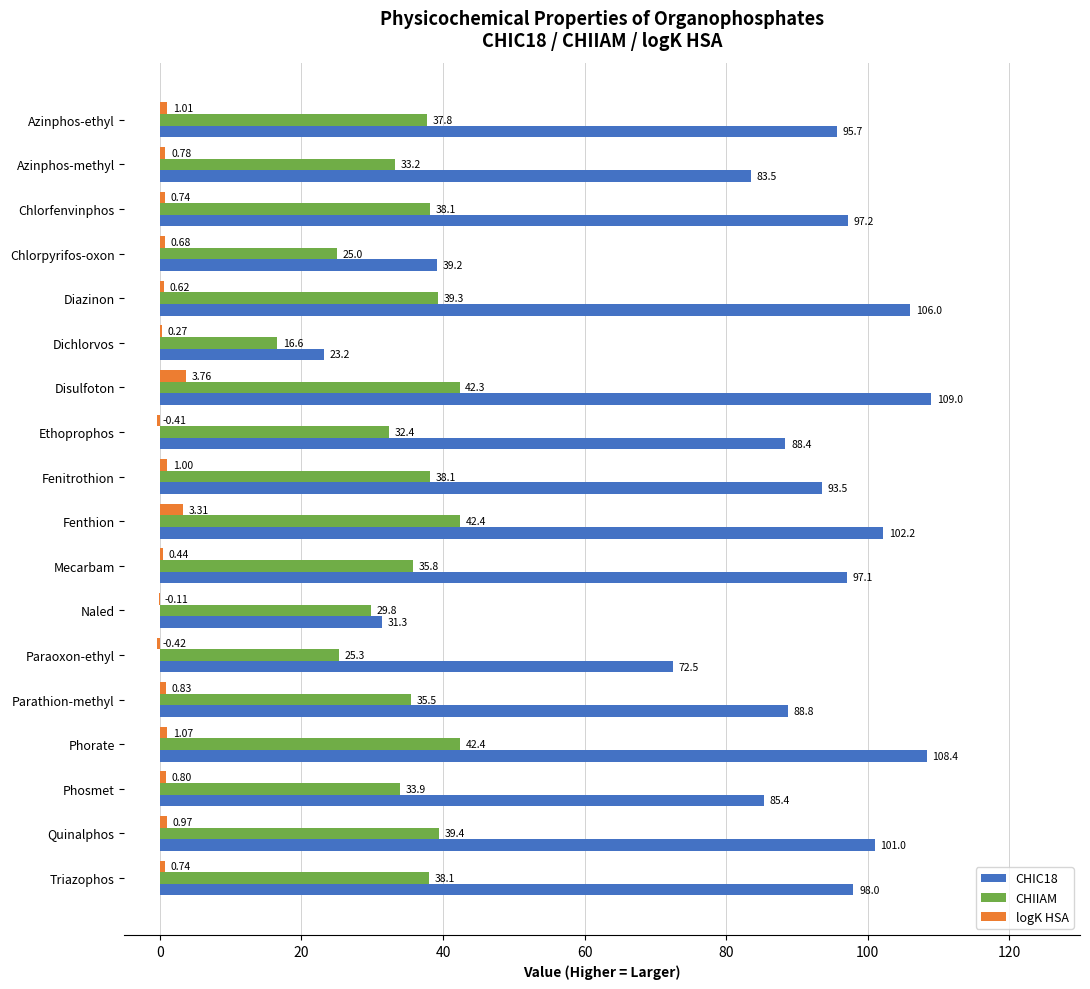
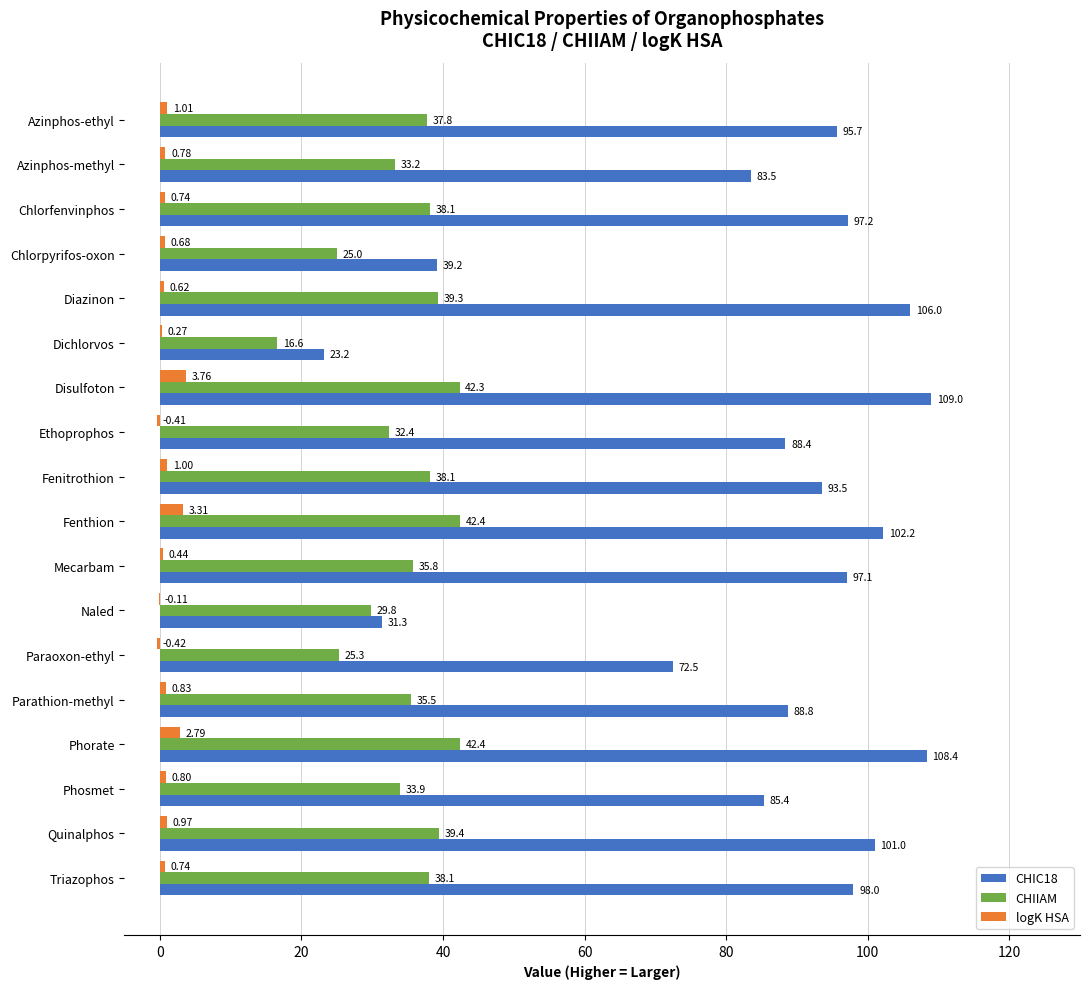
  {
    "CHIC18": {
      "Azinphos-ethyl": 95.7,
      "Azinphos-methyl": 83.5,
      "Chlorfenvinphos": 97.2,
      "Chlorpyrifos-oxon": 39.2,
      "Diazinon": 106.0,
      "Dichlorvos": 23.2,
      "Disulfoton": 109.0,
      "Ethoprophos": 88.4,
      "Fenitrothion": 93.5,
      "Fenthion": 102.2,
      "Mecarbam": 97.1,
      "Naled": 31.3,
      "Paraoxon-ethyl": 72.5,
      "Parathion-methyl": 88.8,
      "Phorate": 108.4,
      "Phosmet": 85.4,
      "Quinalphos": 101.0,
      "Triazophos": 98.0
    },
    "CHIIAM": {
      "Azinphos-ethyl": 37.8,
      "Azinphos-methyl": 33.2,
      "Chlorfenvinphos": 38.1,
      "Chlorpyrifos-oxon": 25.0,
      "Diazinon": 39.3,
      "Dichlorvos": 16.6,
      "Disulfoton": 42.3,
      "Ethoprophos": 32.4,
      "Fenitrothion": 38.1,
      "Fenthion": 42.4,
      "Mecarbam": 35.8,
      "Naled": 29.8,
      "Paraoxon-ethyl": 25.3,
      "Parathion-methyl": 35.5,
      "Phorate": 42.4,
      "Phosmet": 33.9,
      "Quinalphos": 39.4,
      "Triazophos": 38.1
    },
    "logK HSA": {
      "Azinphos-ethyl": 1.01,
      "Azinphos-methyl": 0.78,
      "Chlorfenvinphos": 0.74,
      "Chlorpyrifos-oxon": 0.68,
      "Diazinon": 0.62,
      "Dichlorvos": 0.27,
      "Disulfoton": 3.76,
      "Ethoprophos": -0.41,
      "Fenitrothion": 1.00,
      "Fenthion": 3.31,
      "Mecarbam": 0.44,
      "Naled": -0.11,
      "Paraoxon-ethyl": -0.42,
      "Parathion-methyl": 0.83,
-     "Phorate": 1.07,
+     "Phorate": 2.79,
      "Phosmet": 0.80,
      "Quinalphos": 0.97,
      "Triazophos": 0.74
    }
  }
